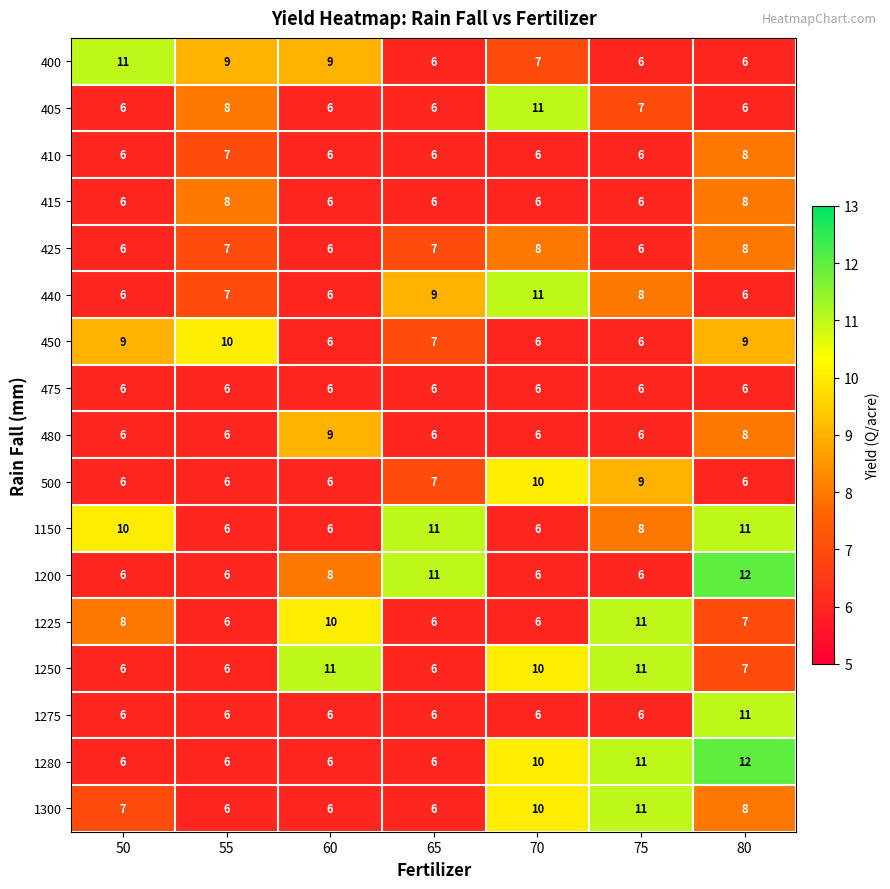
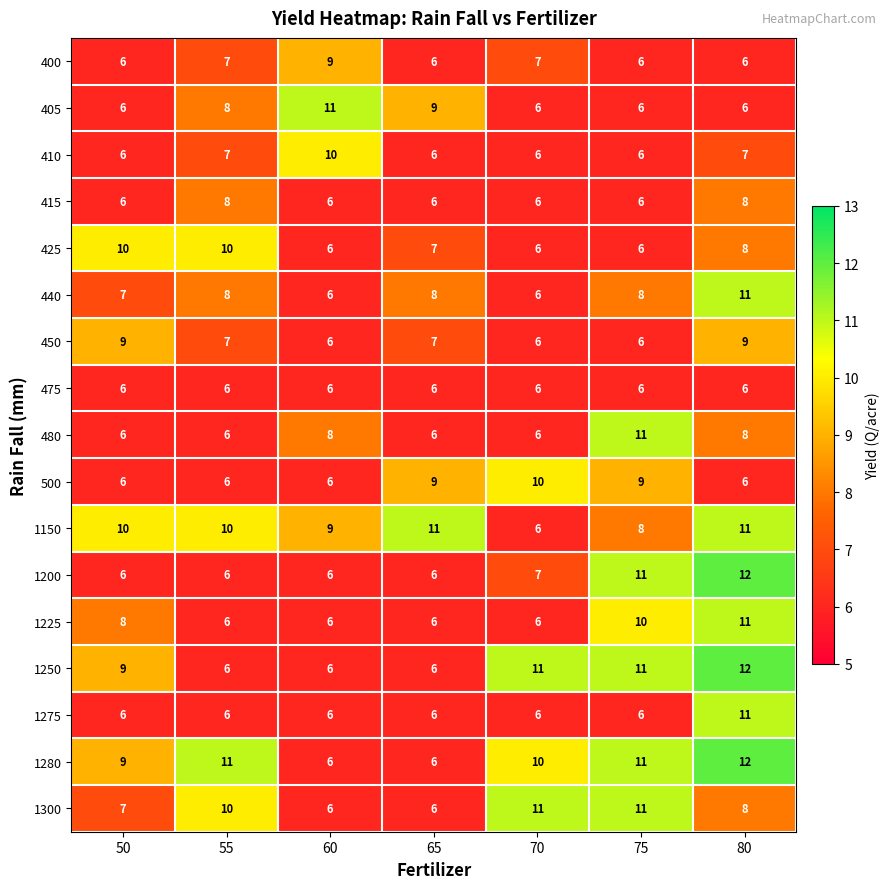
  {
    "400": {
-     "50": 11,
-     "55": 9,
+     "50": 6,
+     "55": 7,
      "60": 9,
      "65": 6,
      "70": 7,
      "75": 6,
      "80": 6
    },
    "405": {
      "50": 6,
      "55": 8,
-     "60": 6,
-     "65": 6,
-     "70": 11,
-     "75": 7,
+     "60": 11,
+     "65": 9,
+     "70": 6,
+     "75": 6,
      "80": 6
    },
    "410": {
      "50": 6,
      "55": 7,
-     "60": 6,
+     "60": 10,
      "65": 6,
      "70": 6,
      "75": 6,
-     "80": 8
+     "80": 7
    },
    "415": {
      "50": 6,
      "55": 8,
      "60": 6,
      "65": 6,
      "70": 6,
      "75": 6,
      "80": 8
    },
    "425": {
-     "50": 6,
-     "55": 7,
+     "50": 10,
+     "55": 10,
      "60": 6,
      "65": 7,
-     "70": 8,
+     "70": 6,
      "75": 6,
      "80": 8
    },
    "440": {
-     "50": 6,
-     "55": 7,
+     "50": 7,
+     "55": 8,
      "60": 6,
-     "65": 9,
-     "70": 11,
+     "65": 8,
+     "70": 6,
      "75": 8,
-     "80": 6
+     "80": 11
    },
    "450": {
      "50": 9,
-     "55": 10,
+     "55": 7,
      "60": 6,
      "65": 7,
      "70": 6,
      "75": 6,
      "80": 9
    },
    "475": {
      "50": 6,
      "55": 6,
      "60": 6,
      "65": 6,
      "70": 6,
      "75": 6,
      "80": 6
    },
    "480": {
      "50": 6,
      "55": 6,
-     "60": 9,
+     "60": 8,
      "65": 6,
      "70": 6,
-     "75": 6,
+     "75": 11,
      "80": 8
    },
    "500": {
      "50": 6,
      "55": 6,
      "60": 6,
-     "65": 7,
+     "65": 9,
      "70": 10,
      "75": 9,
      "80": 6
    },
    "1150": {
      "50": 10,
-     "55": 6,
-     "60": 6,
+     "55": 10,
+     "60": 9,
      "65": 11,
      "70": 6,
      "75": 8,
      "80": 11
    },
    "1200": {
      "50": 6,
      "55": 6,
-     "60": 8,
-     "65": 11,
-     "70": 6,
-     "75": 6,
+     "60": 6,
+     "65": 6,
+     "70": 7,
+     "75": 11,
      "80": 12
    },
    "1225": {
      "50": 8,
      "55": 6,
-     "60": 10,
+     "60": 6,
      "65": 6,
      "70": 6,
-     "75": 11,
-     "80": 7
+     "75": 10,
+     "80": 11
    },
    "1250": {
-     "50": 6,
+     "50": 9,
      "55": 6,
-     "60": 11,
+     "60": 6,
      "65": 6,
-     "70": 10,
+     "70": 11,
      "75": 11,
-     "80": 7
+     "80": 12
    },
    "1275": {
      "50": 6,
      "55": 6,
      "60": 6,
      "65": 6,
      "70": 6,
      "75": 6,
      "80": 11
    },
    "1280": {
-     "50": 6,
-     "55": 6,
+     "50": 9,
+     "55": 11,
      "60": 6,
      "65": 6,
      "70": 10,
      "75": 11,
      "80": 12
    },
    "1300": {
      "50": 7,
-     "55": 6,
+     "55": 10,
      "60": 6,
      "65": 6,
-     "70": 10,
+     "70": 11,
      "75": 11,
      "80": 8
    }
  }
